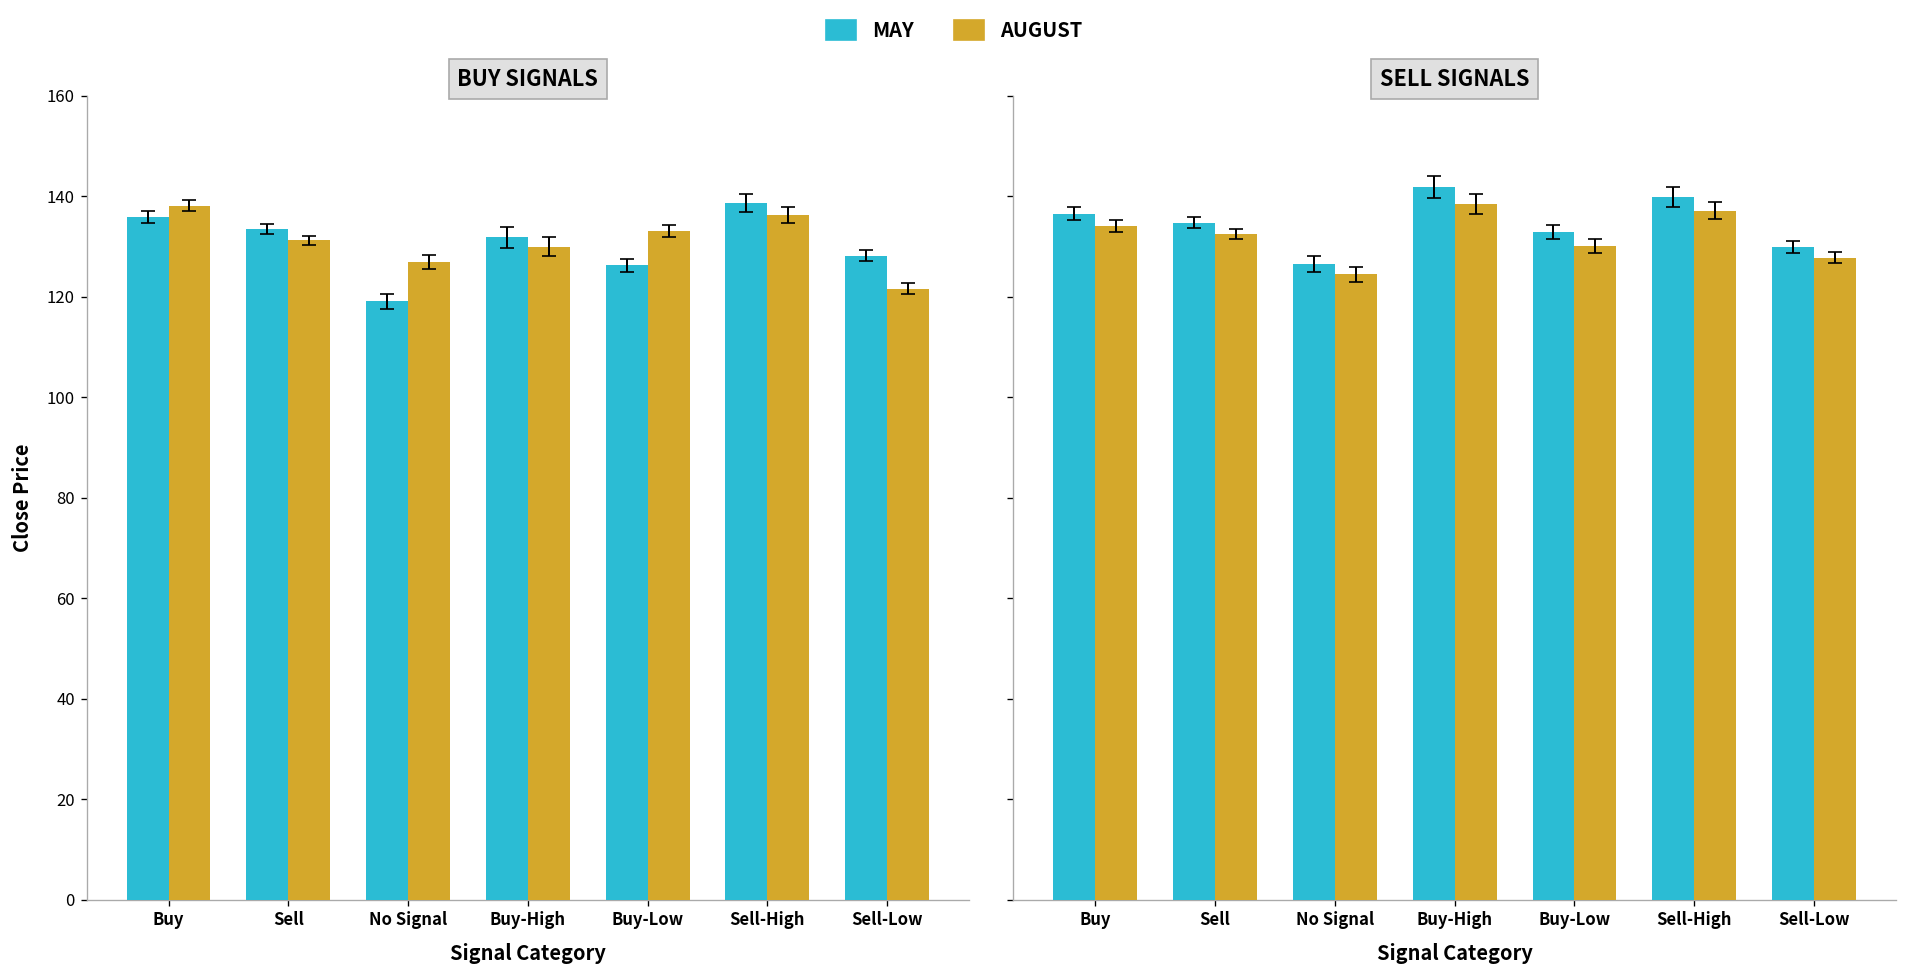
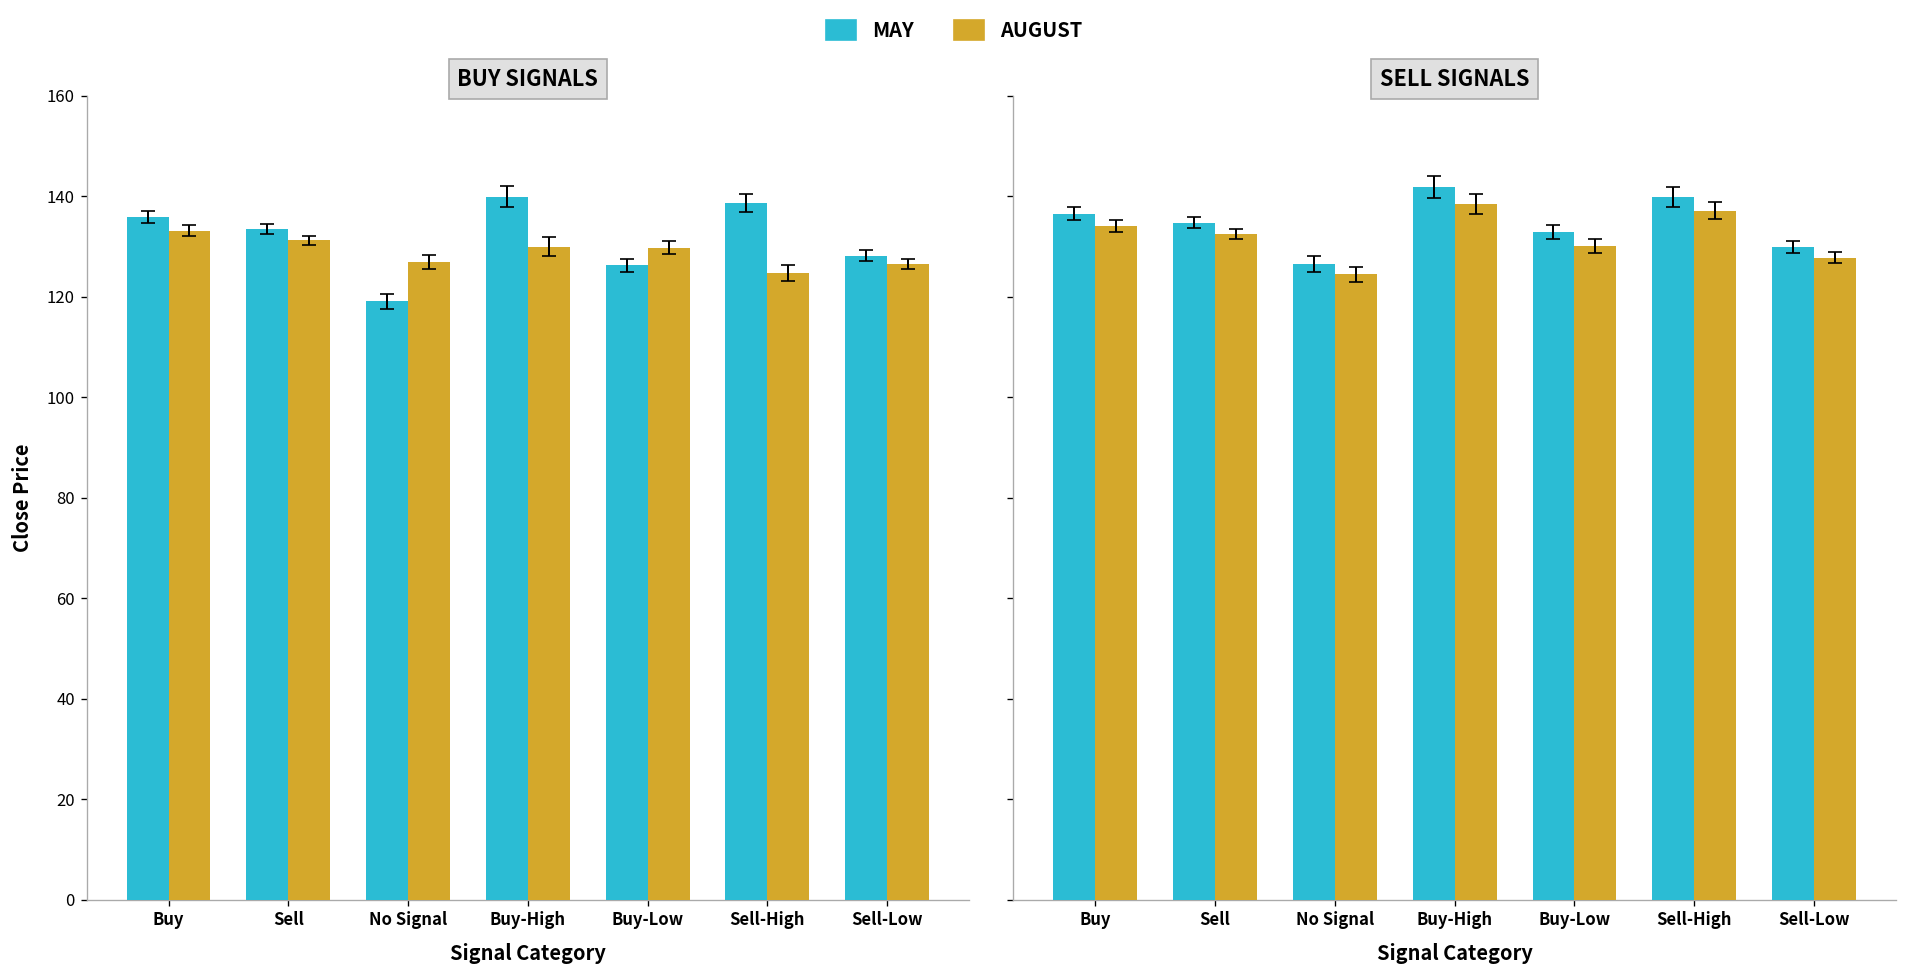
  {
    "BUY SIGNALS": {
      "MAY": {
        "Buy": 136,
        "Sell": 134,
        "No Signal": 119,
-       "Buy-High": 132,
+       "Buy-High": 140,
        "Buy-Low": 126,
        "Sell-High": 139,
        "Sell-Low": 128
      },
      "AUGUST": {
-       "Buy": 138,
+       "Buy": 133,
        "Sell": 131,
        "No Signal": 127,
        "Buy-High": 130,
-       "Buy-Low": 133,
-       "Sell-High": 136,
-       "Sell-Low": 122
+       "Buy-Low": 130,
+       "Sell-High": 125,
+       "Sell-Low": 127
      }
    }
  }
